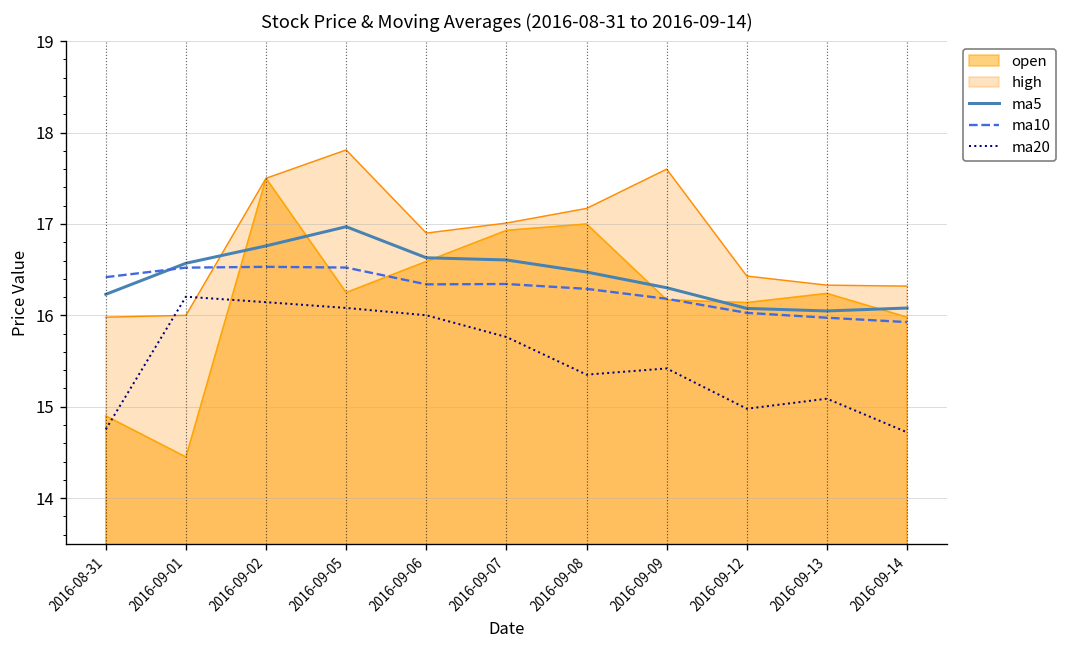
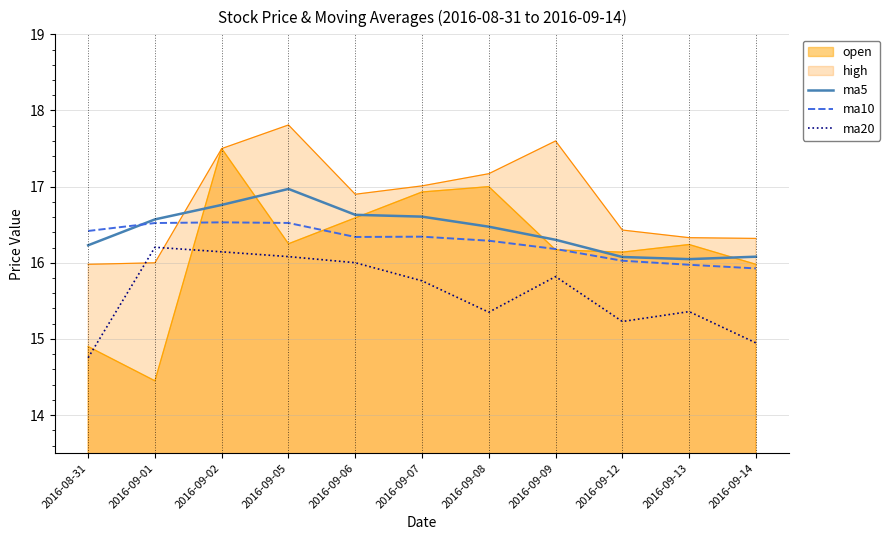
  {
    "ma20": {
      "2016-08-31": 14.8,
      "2016-09-01": 16.2,
      "2016-09-02": 16.1,
      "2016-09-05": 16.1,
      "2016-09-06": 16.0,
      "2016-09-07": 15.8,
      "2016-09-08": 15.4,
-     "2016-09-09": 15.4,
-     "2016-09-12": 15.0,
-     "2016-09-13": 15.1,
-     "2016-09-14": 14.7
+     "2016-09-09": 15.8,
+     "2016-09-12": 15.2,
+     "2016-09-13": 15.4,
+     "2016-09-14": 14.9
    }
  }
